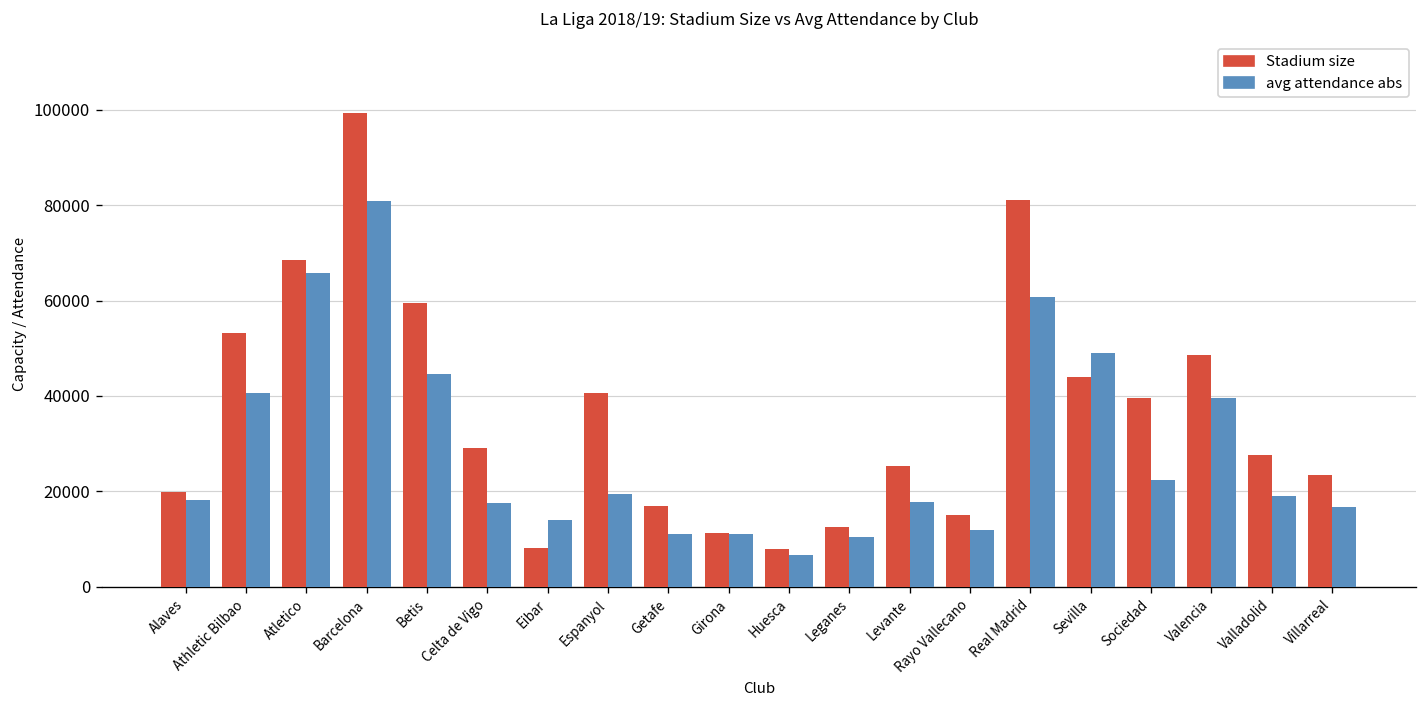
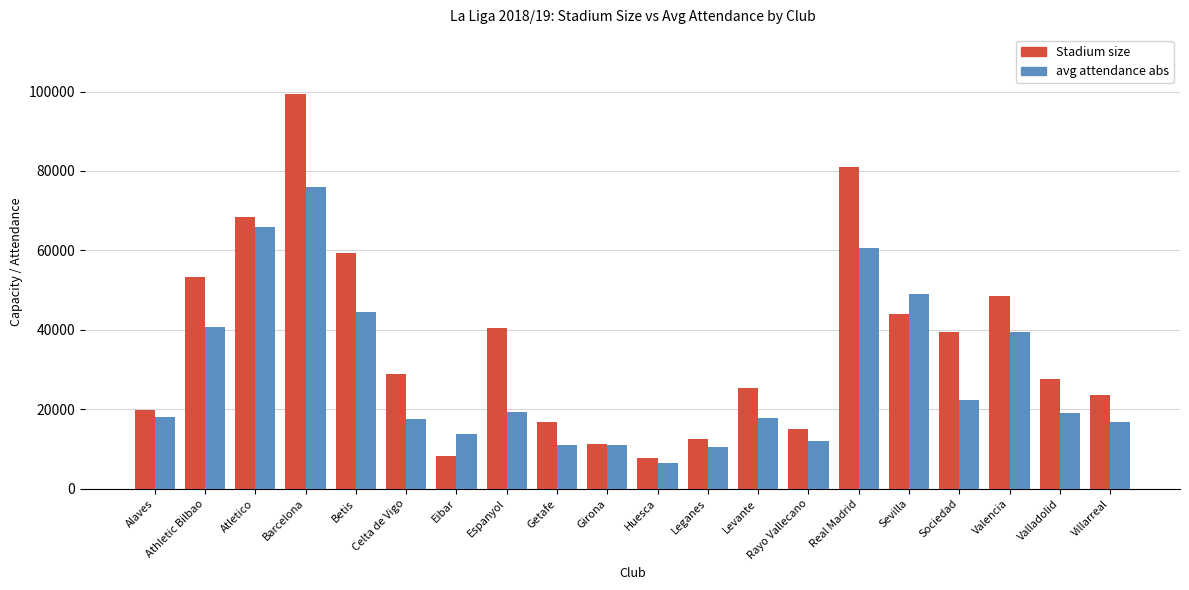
  {
    "Stadium size": {
      "Alaves": 20000,
      "Athletic Bilbao": 53000,
      "Atletico": 68000,
      "Barcelona": 99000,
      "Betis": 59000,
      "Celta de Vigo": 29000,
      "Eibar": 8000,
      "Espanyol": 41000,
      "Getafe": 17000,
      "Girona": 11000,
      "Huesca": 8000,
      "Leganes": 12000,
      "Levante": 25000,
      "Rayo Vallecano": 15000,
      "Real Madrid": 81000,
      "Sevilla": 44000,
      "Sociedad": 40000,
      "Valencia": 49000,
      "Valladolid": 28000,
      "Villarreal": 24000
    },
    "avg attendance abs": {
      "Alaves": 18000,
      "Athletic Bilbao": 41000,
      "Atletico": 66000,
-     "Barcelona": 81000,
+     "Barcelona": 76000,
      "Betis": 45000,
      "Celta de Vigo": 18000,
      "Eibar": 14000,
      "Espanyol": 19000,
      "Getafe": 11000,
      "Girona": 11000,
      "Huesca": 7000,
      "Leganes": 10000,
      "Levante": 18000,
      "Rayo Vallecano": 12000,
      "Real Madrid": 61000,
      "Sevilla": 49000,
      "Sociedad": 22000,
      "Valencia": 39000,
      "Valladolid": 19000,
      "Villarreal": 17000
    }
  }
